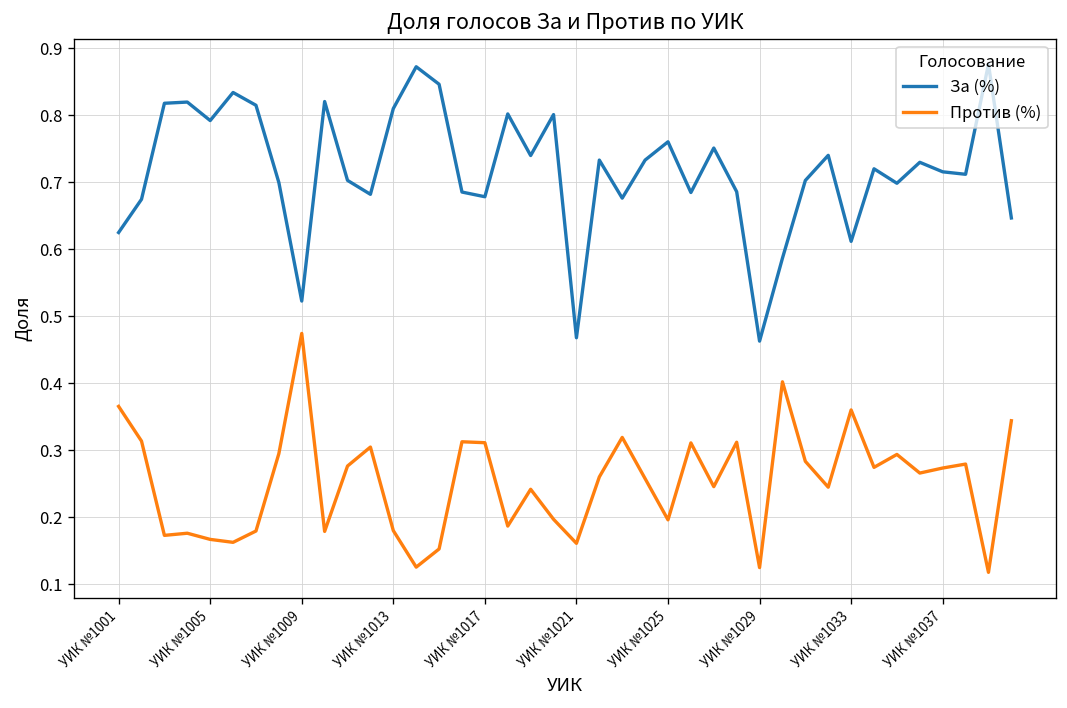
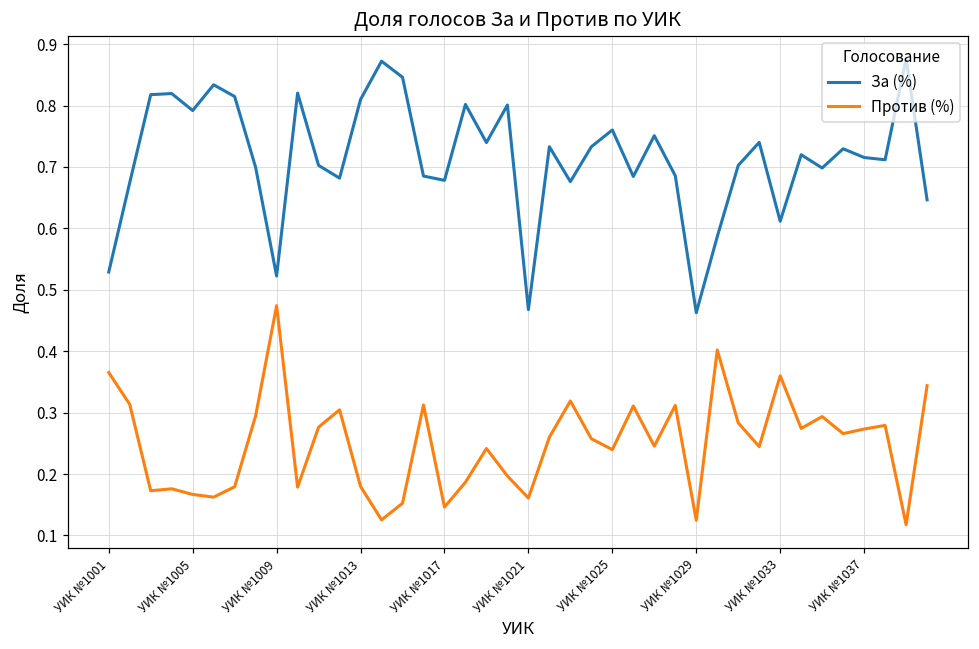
  {
    "За (%)": {
-     "УИК №1001": 0.62,
+     "УИК №1001": 0.53,
      "УИК №1005": 0.79,
      "УИК №1009": 0.52,
      "УИК №1013": 0.81,
      "УИК №1017": 0.68,
      "УИК №1021": 0.47,
      "УИК №1025": 0.76,
      "УИК №1029": 0.46,
      "УИК №1033": 0.61,
      "УИК №1037": 0.72
    },
    "Против (%)": {
      "УИК №1001": 0.37,
      "УИК №1005": 0.17,
      "УИК №1009": 0.47,
      "УИК №1013": 0.18,
-     "УИК №1017": 0.31,
+     "УИК №1017": 0.15,
      "УИК №1021": 0.16,
-     "УИК №1025": 0.20,
+     "УИК №1025": 0.24,
      "УИК №1029": 0.12,
      "УИК №1033": 0.36,
      "УИК №1037": 0.27
    }
  }
